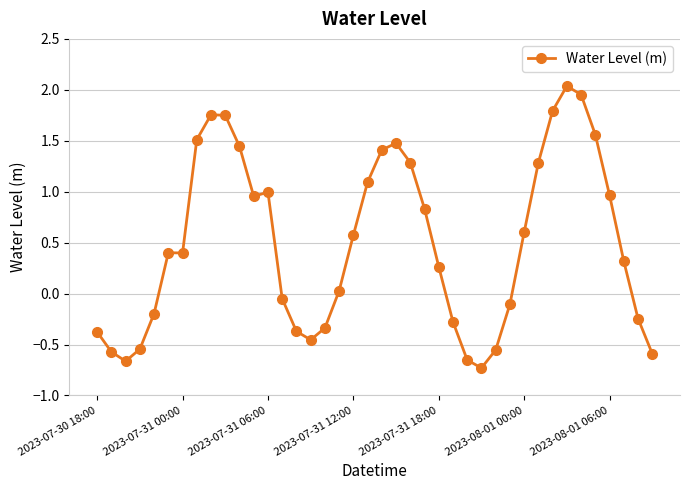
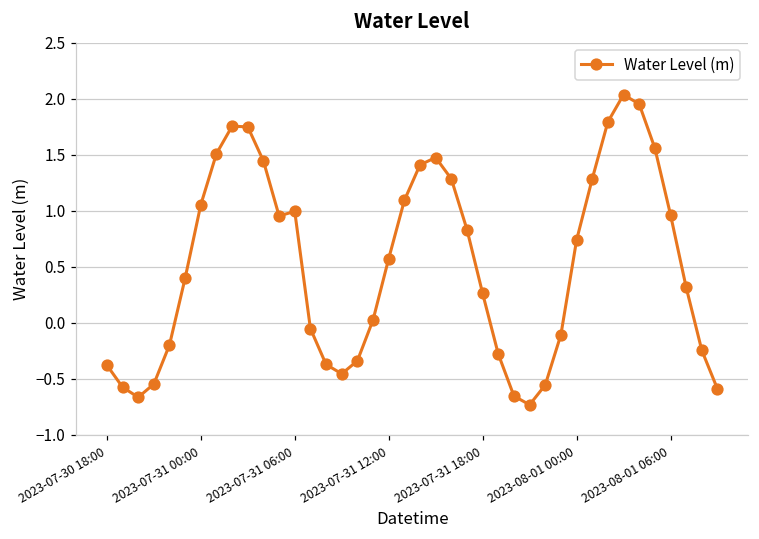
  {
    "2023-07-30 18:00": -0.38,
-   "2023-07-31 00:00": 0.40,
+   "2023-07-31 00:00": 1.06,
    "2023-07-31 06:00": 1.00,
    "2023-07-31 12:00": 0.57,
    "2023-07-31 18:00": 0.26,
-   "2023-08-01 00:00": 0.60,
+   "2023-08-01 00:00": 0.74,
    "2023-08-01 06:00": 0.97
  }
